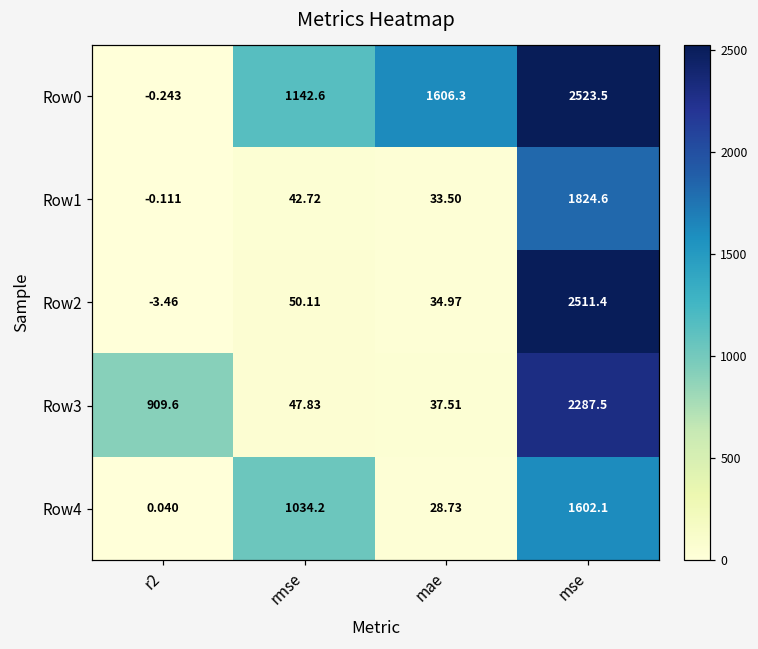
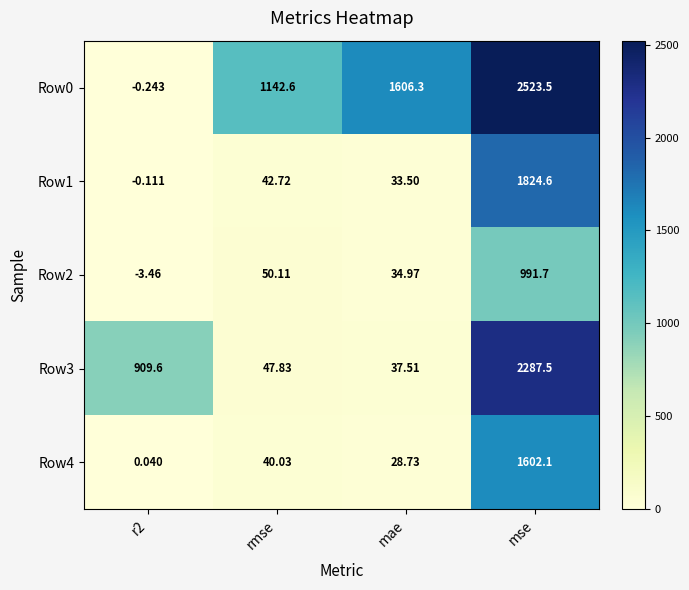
  {
    "Row0": {
      "r2": -0.243,
      "rmse": 1142.6,
      "mae": 1606.3,
      "mse": 2523.5
    },
    "Row1": {
      "r2": -0.111,
      "rmse": 42.72,
      "mae": 33.50,
      "mse": 1824.6
    },
    "Row2": {
      "r2": -3.46,
      "rmse": 50.11,
      "mae": 34.97,
-     "mse": 2511.4
+     "mse": 991.7
    },
    "Row3": {
      "r2": 909.6,
      "rmse": 47.83,
      "mae": 37.51,
      "mse": 2287.5
    },
    "Row4": {
      "r2": 0.040,
-     "rmse": 1034.2,
+     "rmse": 40.03,
      "mae": 28.73,
      "mse": 1602.1
    }
  }
